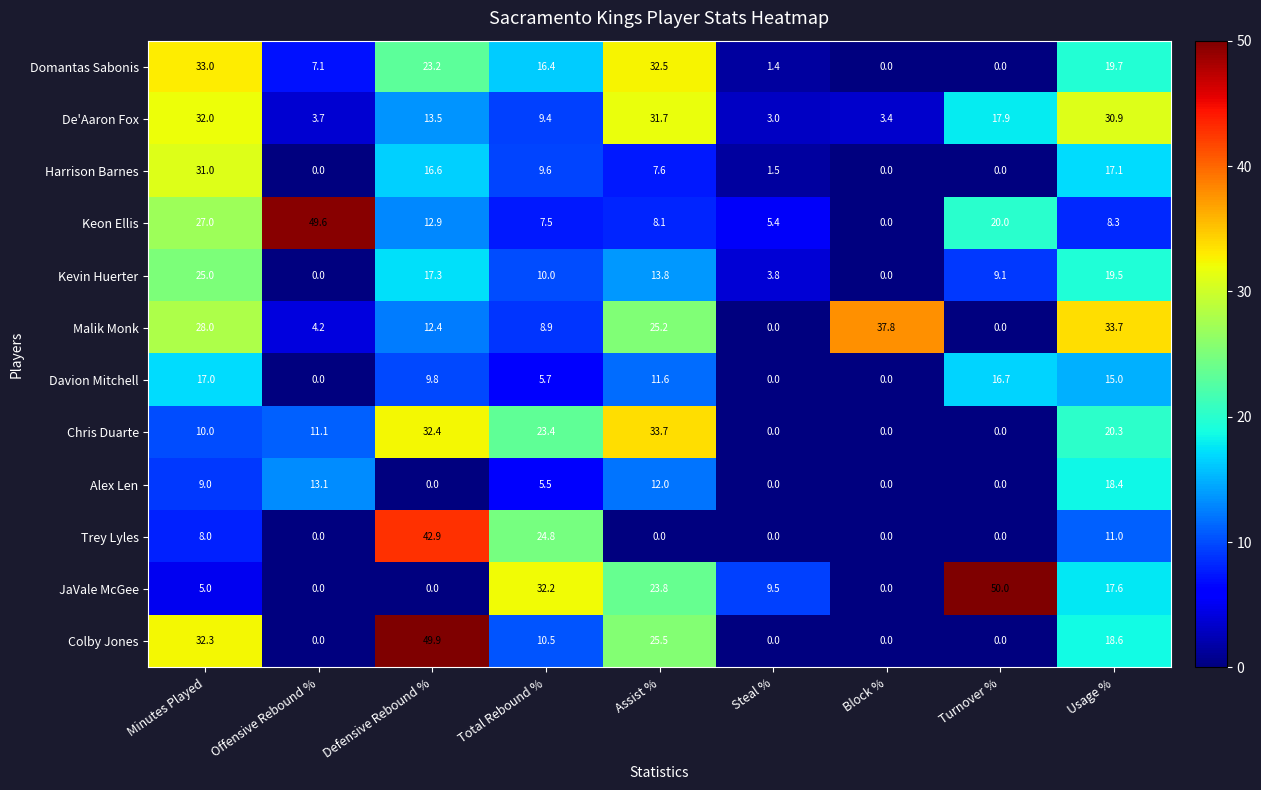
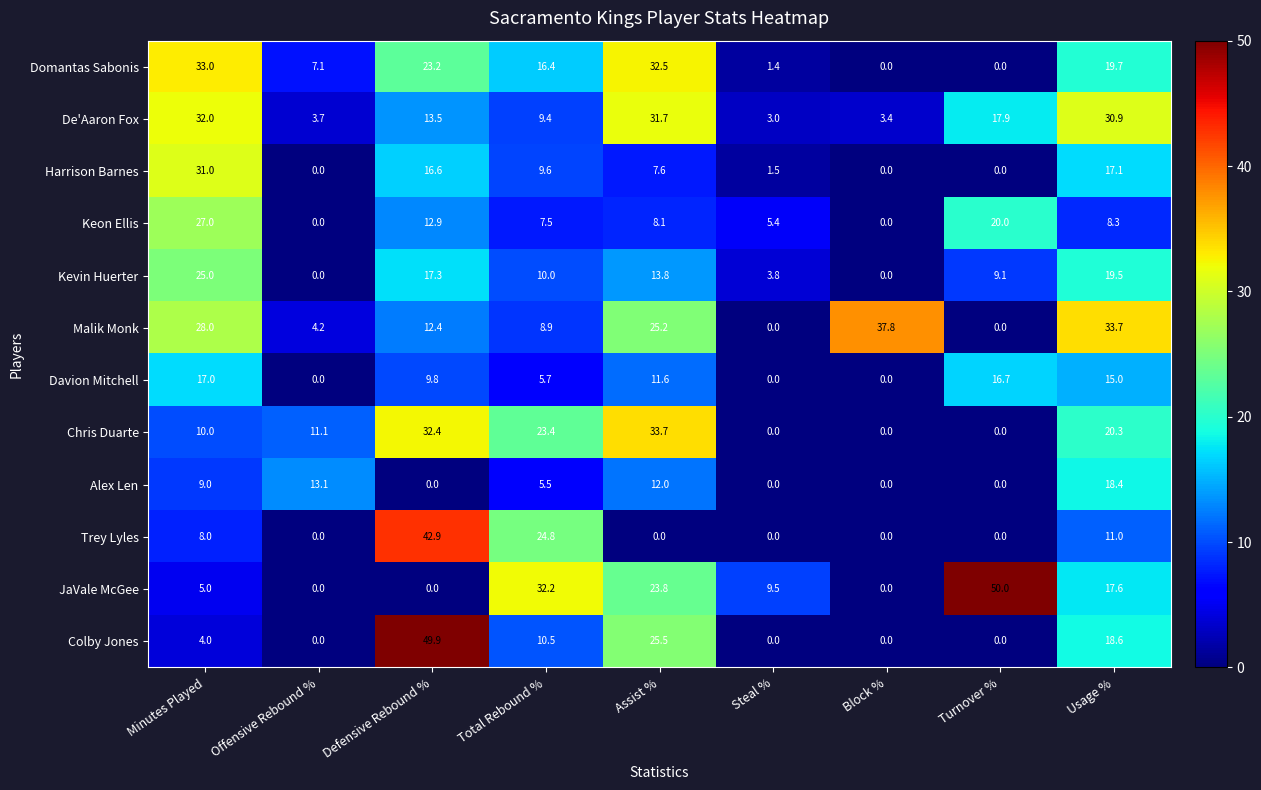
  {
    "Domantas Sabonis": {
      "Minutes Played": 33.0,
      "Offensive Rebound %": 7.1,
      "Defensive Rebound %": 23.2,
      "Total Rebound %": 16.4,
      "Assist %": 32.5,
      "Steal %": 1.4,
      "Block %": 0.0,
      "Turnover %": 0.0,
      "Usage %": 19.7
    },
    "De'Aaron Fox": {
      "Minutes Played": 32.0,
      "Offensive Rebound %": 3.7,
      "Defensive Rebound %": 13.5,
      "Total Rebound %": 9.4,
      "Assist %": 31.7,
      "Steal %": 3.0,
      "Block %": 3.4,
      "Turnover %": 17.9,
      "Usage %": 30.9
    },
    "Harrison Barnes": {
      "Minutes Played": 31.0,
      "Offensive Rebound %": 0.0,
      "Defensive Rebound %": 16.6,
      "Total Rebound %": 9.6,
      "Assist %": 7.6,
      "Steal %": 1.5,
      "Block %": 0.0,
      "Turnover %": 0.0,
      "Usage %": 17.1
    },
    "Keon Ellis": {
      "Minutes Played": 27.0,
-     "Offensive Rebound %": 49.6,
+     "Offensive Rebound %": 0.0,
      "Defensive Rebound %": 12.9,
      "Total Rebound %": 7.5,
      "Assist %": 8.1,
      "Steal %": 5.4,
      "Block %": 0.0,
      "Turnover %": 20.0,
      "Usage %": 8.3
    },
    "Kevin Huerter": {
      "Minutes Played": 25.0,
      "Offensive Rebound %": 0.0,
      "Defensive Rebound %": 17.3,
      "Total Rebound %": 10.0,
      "Assist %": 13.8,
      "Steal %": 3.8,
      "Block %": 0.0,
      "Turnover %": 9.1,
      "Usage %": 19.5
    },
    "Malik Monk": {
      "Minutes Played": 28.0,
      "Offensive Rebound %": 4.2,
      "Defensive Rebound %": 12.4,
      "Total Rebound %": 8.9,
      "Assist %": 25.2,
      "Steal %": 0.0,
      "Block %": 37.8,
      "Turnover %": 0.0,
      "Usage %": 33.7
    },
    "Davion Mitchell": {
      "Minutes Played": 17.0,
      "Offensive Rebound %": 0.0,
      "Defensive Rebound %": 9.8,
      "Total Rebound %": 5.7,
      "Assist %": 11.6,
      "Steal %": 0.0,
      "Block %": 0.0,
      "Turnover %": 16.7,
      "Usage %": 15.0
    },
    "Chris Duarte": {
      "Minutes Played": 10.0,
      "Offensive Rebound %": 11.1,
      "Defensive Rebound %": 32.4,
      "Total Rebound %": 23.4,
      "Assist %": 33.7,
      "Steal %": 0.0,
      "Block %": 0.0,
      "Turnover %": 0.0,
      "Usage %": 20.3
    },
    "Alex Len": {
      "Minutes Played": 9.0,
      "Offensive Rebound %": 13.1,
      "Defensive Rebound %": 0.0,
      "Total Rebound %": 5.5,
      "Assist %": 12.0,
      "Steal %": 0.0,
      "Block %": 0.0,
      "Turnover %": 0.0,
      "Usage %": 18.4
    },
    "Trey Lyles": {
      "Minutes Played": 8.0,
      "Offensive Rebound %": 0.0,
      "Defensive Rebound %": 42.9,
      "Total Rebound %": 24.8,
      "Assist %": 0.0,
      "Steal %": 0.0,
      "Block %": 0.0,
      "Turnover %": 0.0,
      "Usage %": 11.0
    },
    "JaVale McGee": {
      "Minutes Played": 5.0,
      "Offensive Rebound %": 0.0,
      "Defensive Rebound %": 0.0,
      "Total Rebound %": 32.2,
      "Assist %": 23.8,
      "Steal %": 9.5,
      "Block %": 0.0,
      "Turnover %": 50.0,
      "Usage %": 17.6
    },
    "Colby Jones": {
-     "Minutes Played": 32.3,
+     "Minutes Played": 4.0,
      "Offensive Rebound %": 0.0,
      "Defensive Rebound %": 49.9,
      "Total Rebound %": 10.5,
      "Assist %": 25.5,
      "Steal %": 0.0,
      "Block %": 0.0,
      "Turnover %": 0.0,
      "Usage %": 18.6
    }
  }
